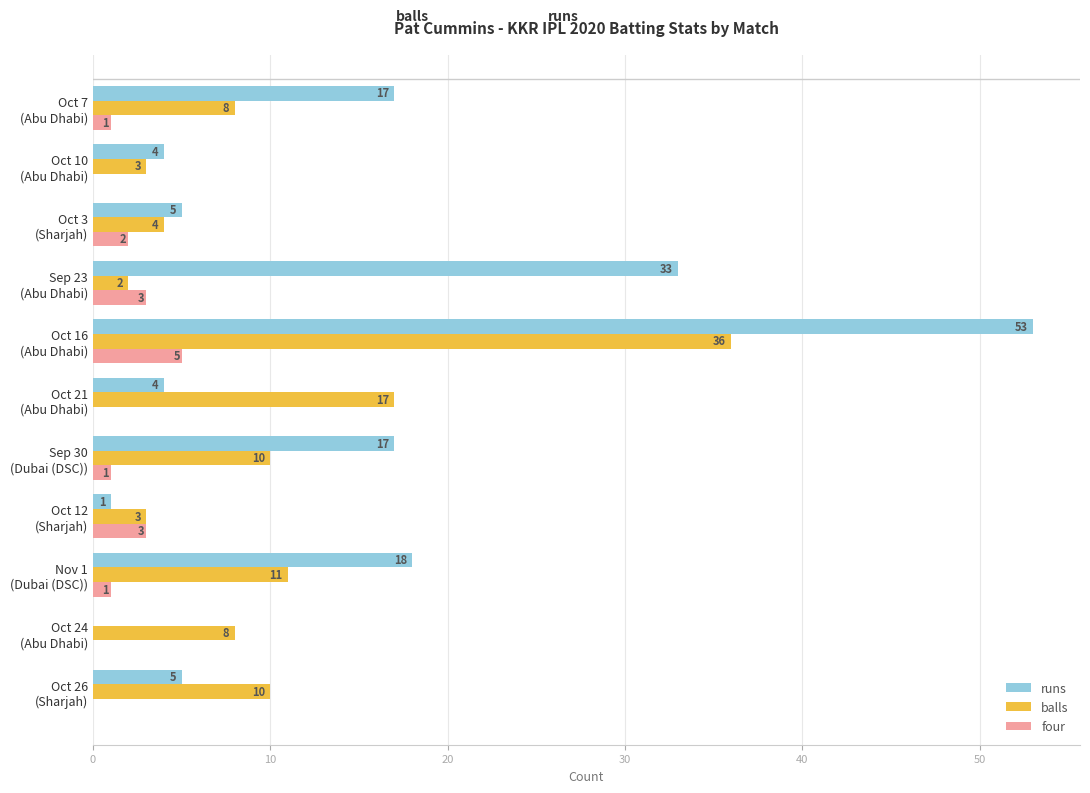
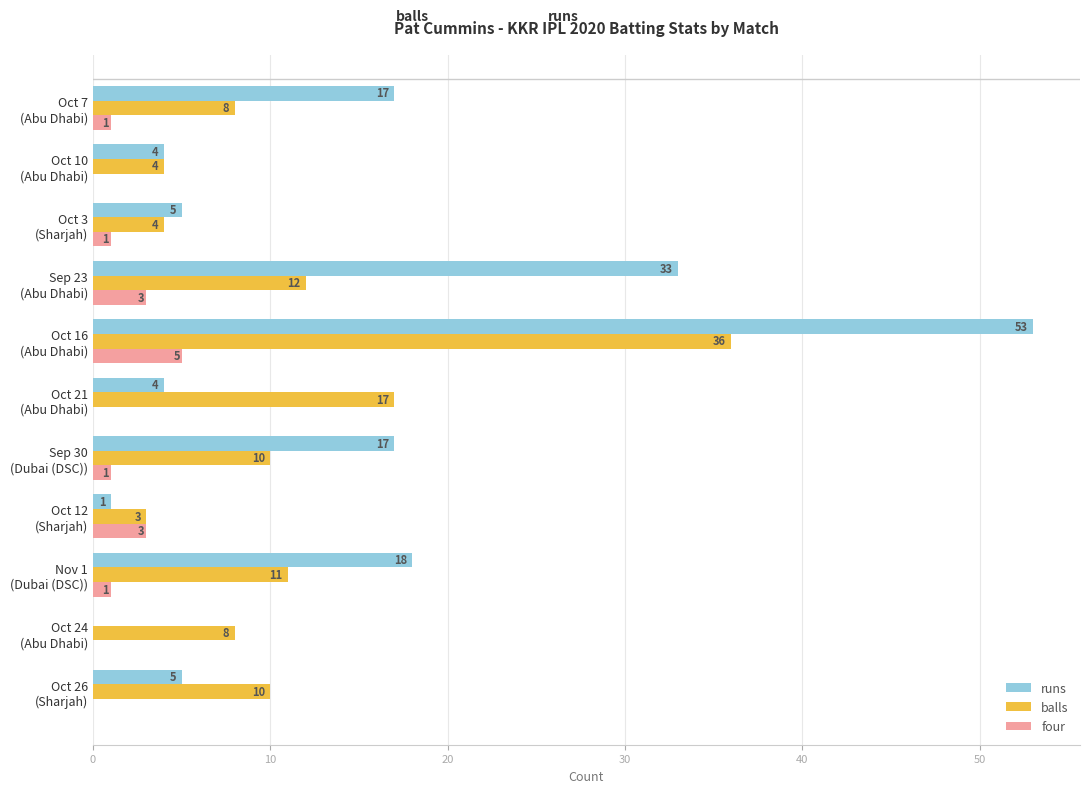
  {
    "runs": {
      "Oct 7 (Abu Dhabi)": 17,
      "Oct 10 (Abu Dhabi)": 4,
      "Oct 3 (Sharjah)": 5,
      "Sep 23 (Abu Dhabi)": 33,
      "Oct 16 (Abu Dhabi)": 53,
      "Oct 21 (Abu Dhabi)": 4,
      "Sep 30 (Dubai (DSC))": 17,
      "Oct 12 (Sharjah)": 1,
      "Nov 1 (Dubai (DSC))": 18,
      "Oct 26 (Sharjah)": 5
    },
    "balls": {
      "Oct 7 (Abu Dhabi)": 8,
-     "Oct 10 (Abu Dhabi)": 3,
+     "Oct 10 (Abu Dhabi)": 4,
      "Oct 3 (Sharjah)": 4,
-     "Sep 23 (Abu Dhabi)": 2,
+     "Sep 23 (Abu Dhabi)": 12,
      "Oct 16 (Abu Dhabi)": 36,
      "Oct 21 (Abu Dhabi)": 17,
      "Sep 30 (Dubai (DSC))": 10,
      "Oct 12 (Sharjah)": 3,
      "Nov 1 (Dubai (DSC))": 11,
      "Oct 24 (Abu Dhabi)": 8,
      "Oct 26 (Sharjah)": 10
    },
    "four": {
      "Oct 7 (Abu Dhabi)": 1,
-     "Oct 3 (Sharjah)": 2,
+     "Oct 3 (Sharjah)": 1,
      "Sep 23 (Abu Dhabi)": 3,
      "Oct 16 (Abu Dhabi)": 5,
      "Sep 30 (Dubai (DSC))": 1,
      "Oct 12 (Sharjah)": 3,
      "Nov 1 (Dubai (DSC))": 1
    }
  }
